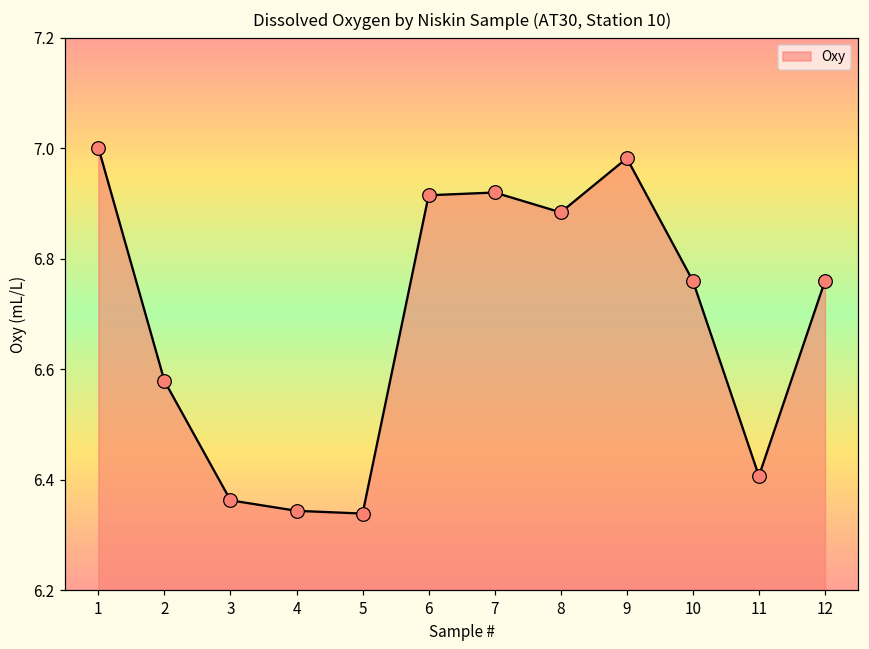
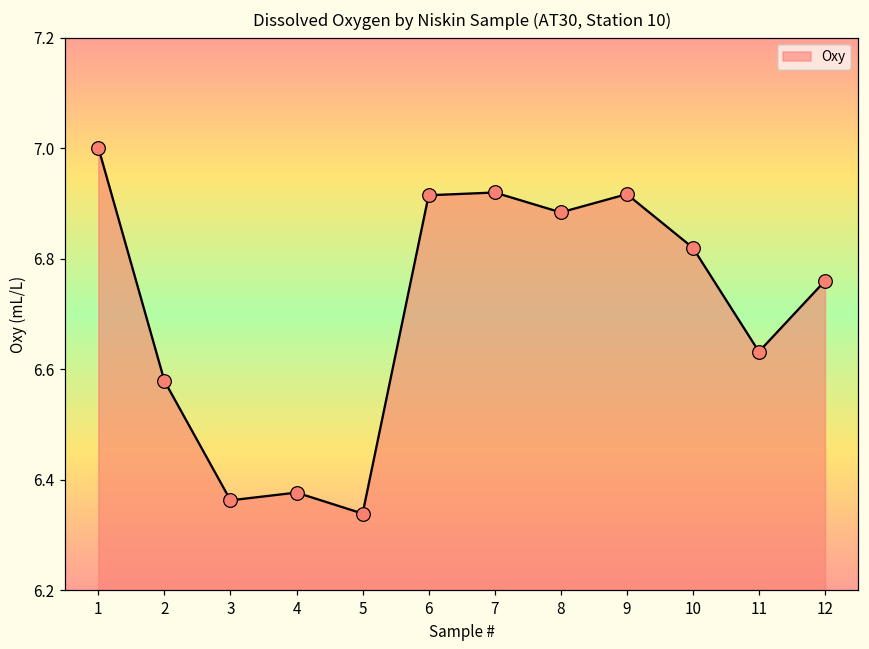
  {
    "1": 7.00,
    "2": 6.58,
    "3": 6.36,
-   "4": 6.34,
+   "4": 6.38,
    "5": 6.34,
    "6": 6.92,
    "7": 6.92,
    "8": 6.88,
-   "9": 6.98,
-   "10": 6.76,
-   "11": 6.41,
+   "9": 6.92,
+   "10": 6.82,
+   "11": 6.63,
    "12": 6.76
  }
